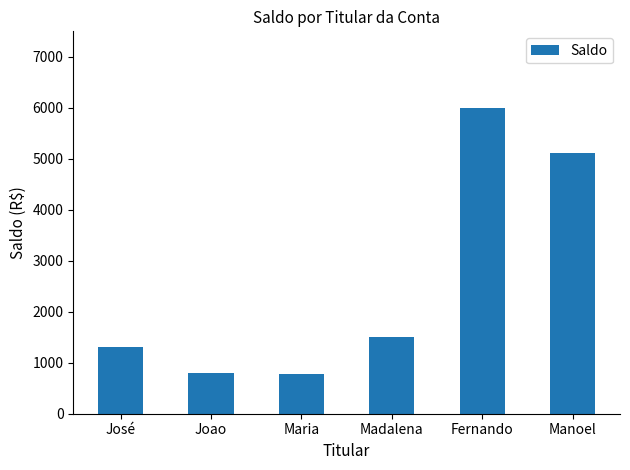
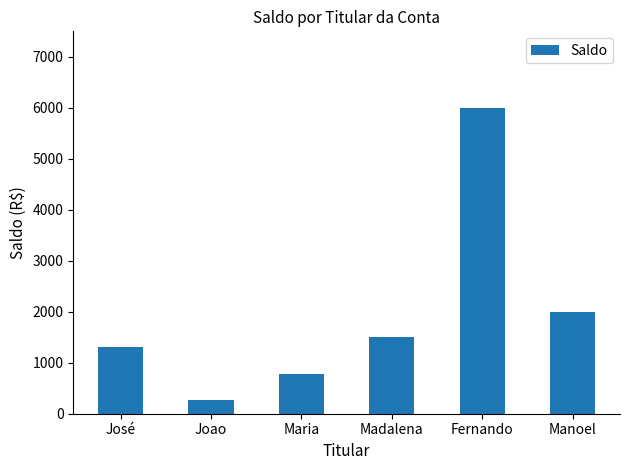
  {
    "José": 1300,
-   "Joao": 800,
+   "Joao": 300,
    "Maria": 800,
    "Madalena": 1500,
    "Fernando": 6000,
-   "Manoel": 5100
+   "Manoel": 2000
  }
